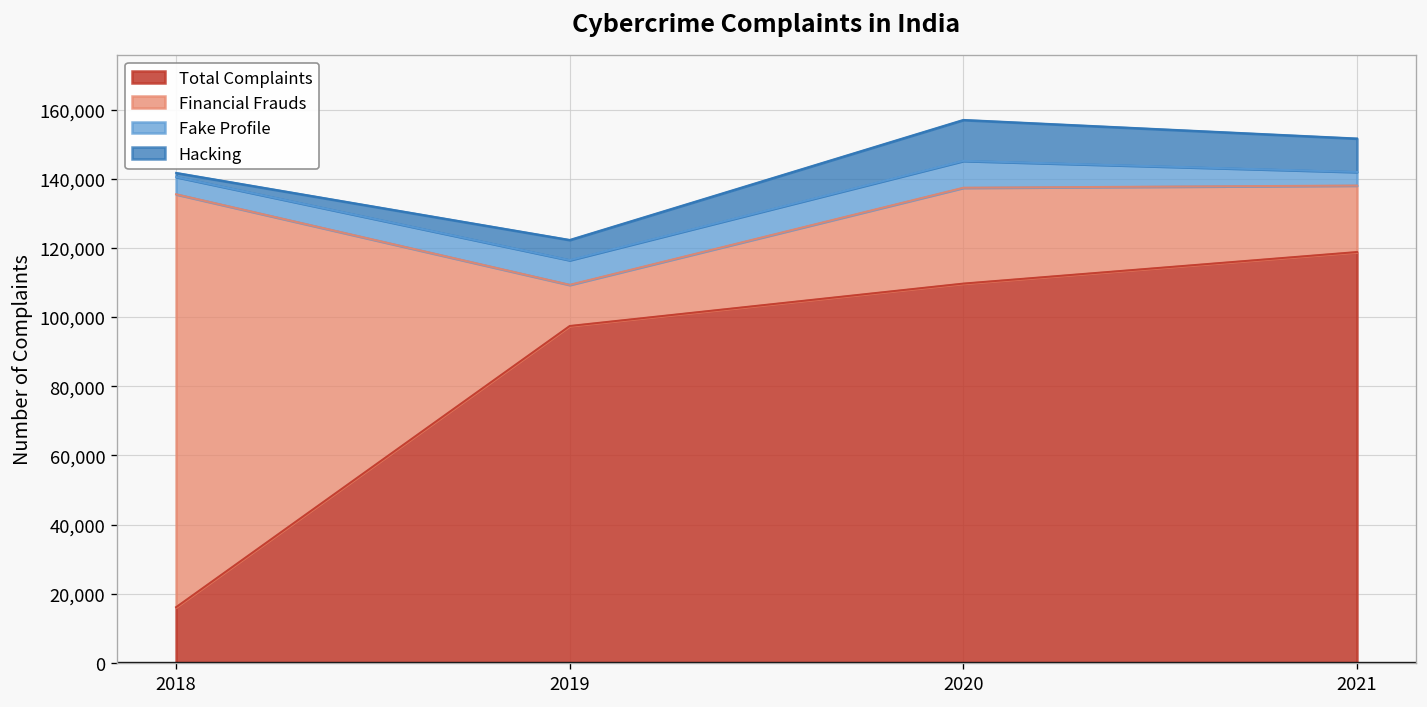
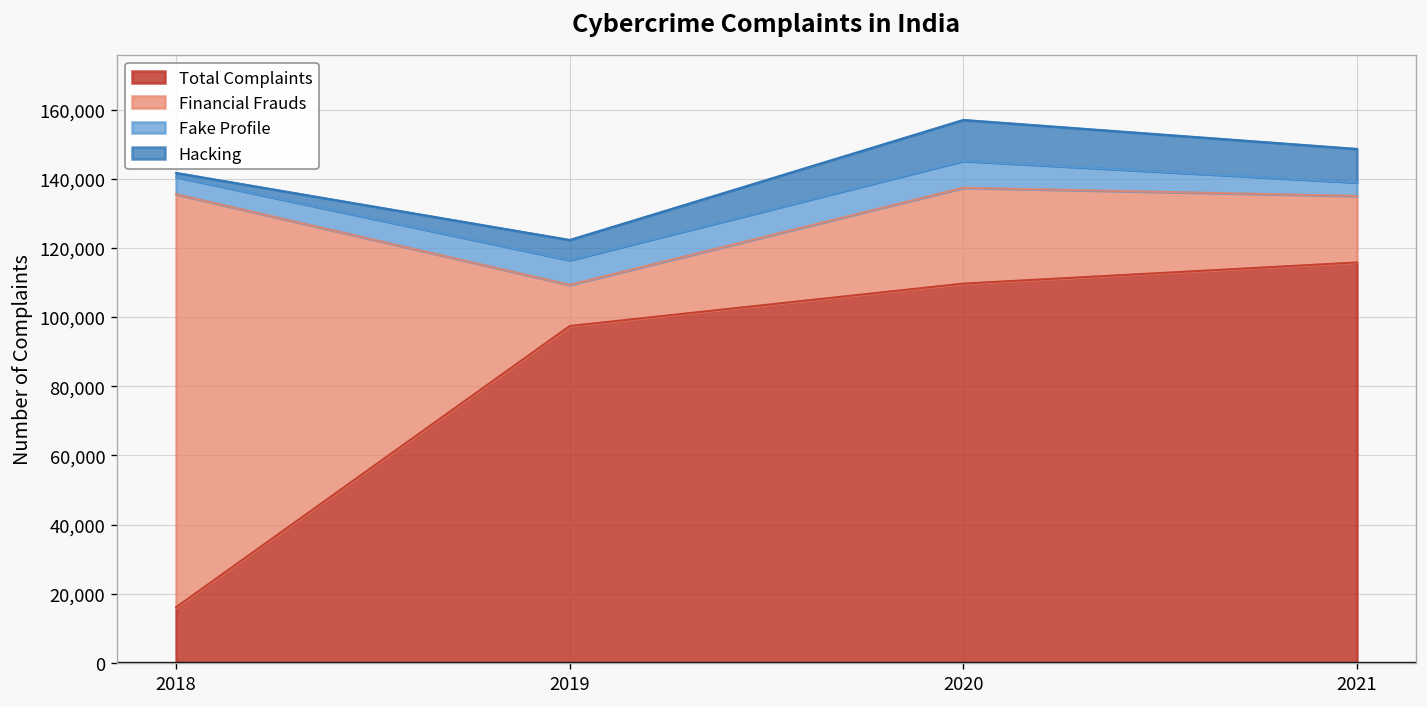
  {
    "Total Complaints": {
      "2018": "16,000",
      "2019": "97,000",
      "2020": "110,000",
-     "2021": "119,000"
+     "2021": "116,000"
    },
    "Financial Frauds": {
      "2018": "119,000",
      "2019": "12,000",
      "2020": "28,000",
      "2021": "19,000"
    },
    "Fake Profile": {
      "2018": "5,000",
      "2019": "7,000",
      "2020": "8,000",
      "2021": "4,000"
    },
    "Hacking": {
      "2018": "1,000",
      "2019": "6,000",
      "2020": "12,000",
      "2021": "10,000"
    }
  }
